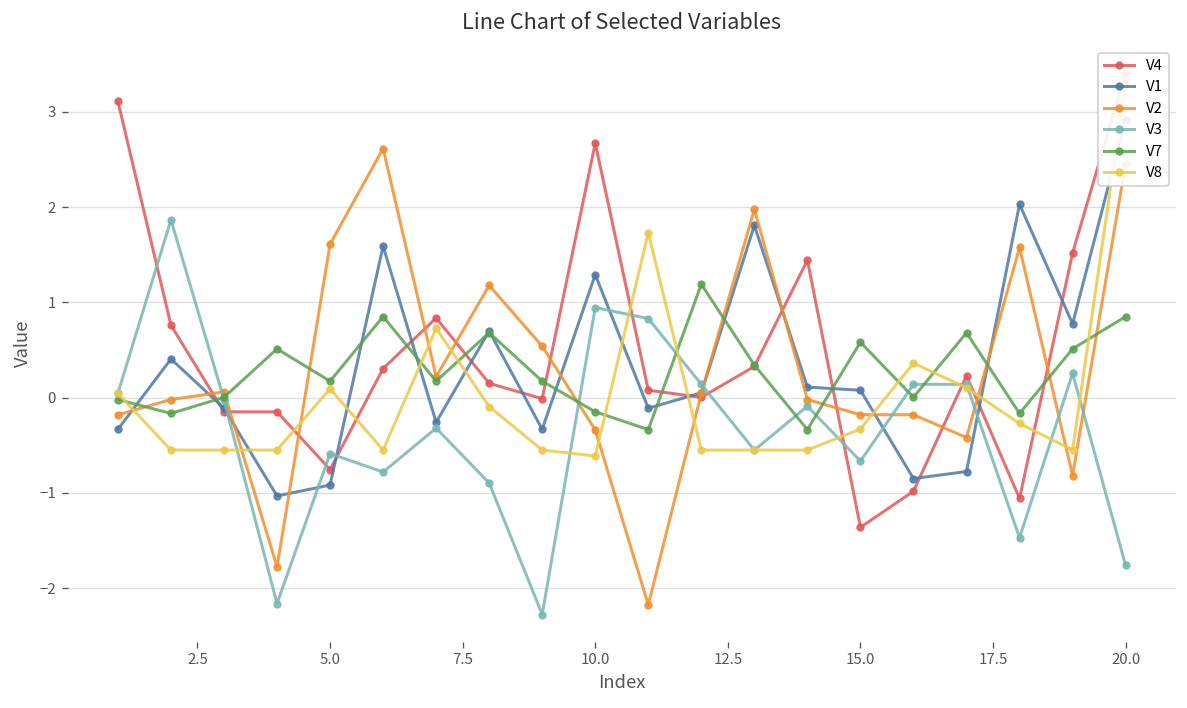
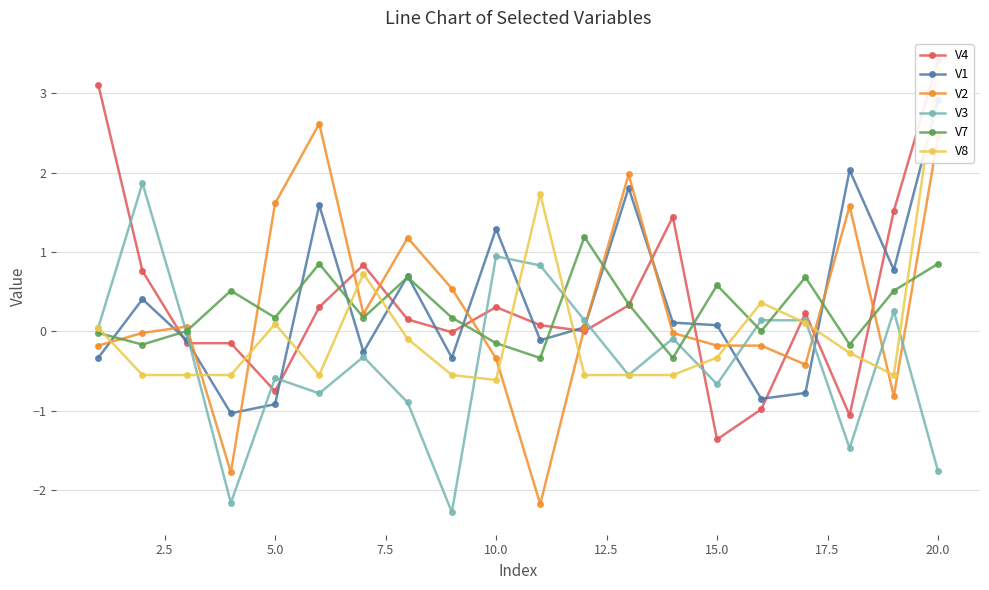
  {
    "V4": {
      "5.0": -0.8,
-     "10.0": 2.7,
+     "10.0": 0.3,
      "15.0": -1.4
    },
    "V1": {
      "5.0": -0.9,
      "10.0": 1.3,
      "15.0": 0.1
    },
    "V2": {
      "5.0": 1.6,
      "10.0": -0.3,
      "15.0": -0.2
    },
    "V3": {
      "5.0": -0.6,
      "10.0": 0.9,
      "15.0": -0.7,
      "20.0": -1.8
    },
    "V7": {
      "5.0": 0.2,
      "10.0": -0.1,
      "15.0": 0.6,
      "20.0": 0.9
    },
    "V8": {
      "5.0": 0.1,
      "10.0": -0.6,
      "15.0": -0.3
    }
  }
